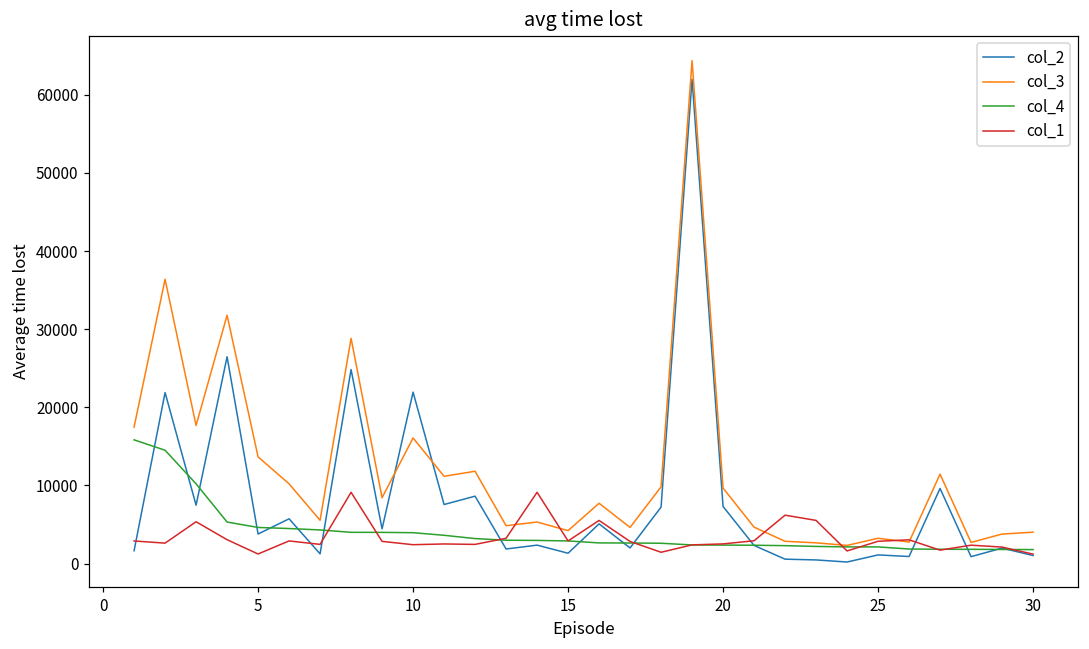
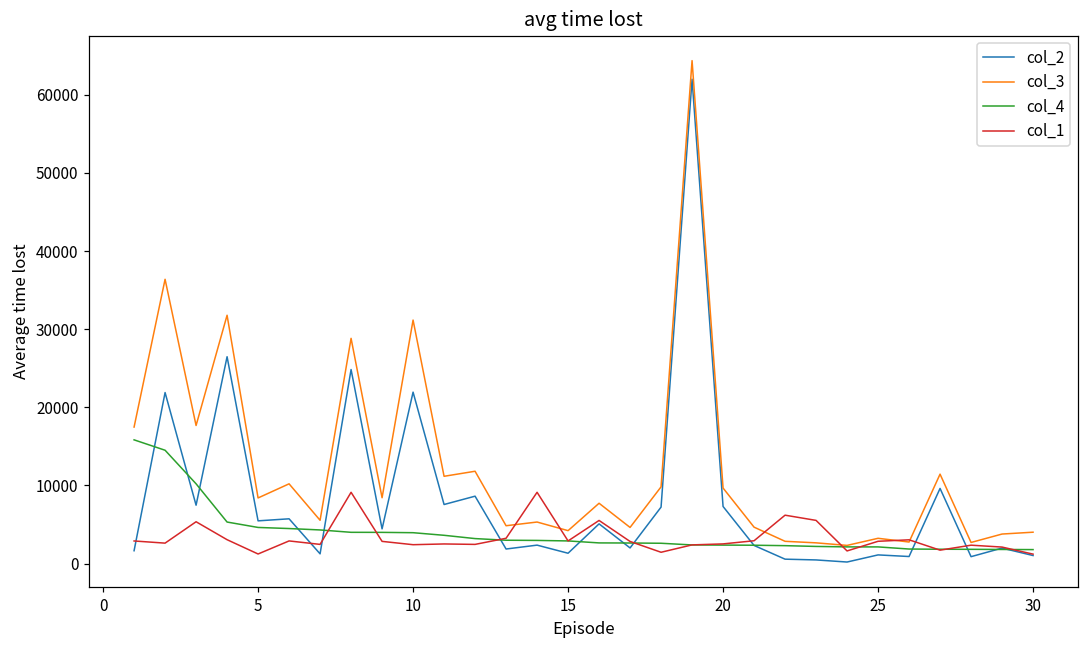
  {
    "col_2": {
-     "5": 4000,
+     "5": 5000,
      "10": 22000,
      "15": 1000,
      "20": 7000,
      "25": 1000
    },
    "col_3": {
-     "5": 14000,
-     "10": 16000,
+     "5": 8000,
+     "10": 31000,
      "15": 4000,
      "20": 10000,
      "25": 3000,
      "30": 4000
    },
    "col_4": {
      "5": 5000,
      "10": 4000,
      "25": 2000,
      "30": 2000
    },
    "col_1": {
      "5": 1000,
      "10": 2000,
      "25": 3000
    }
  }
